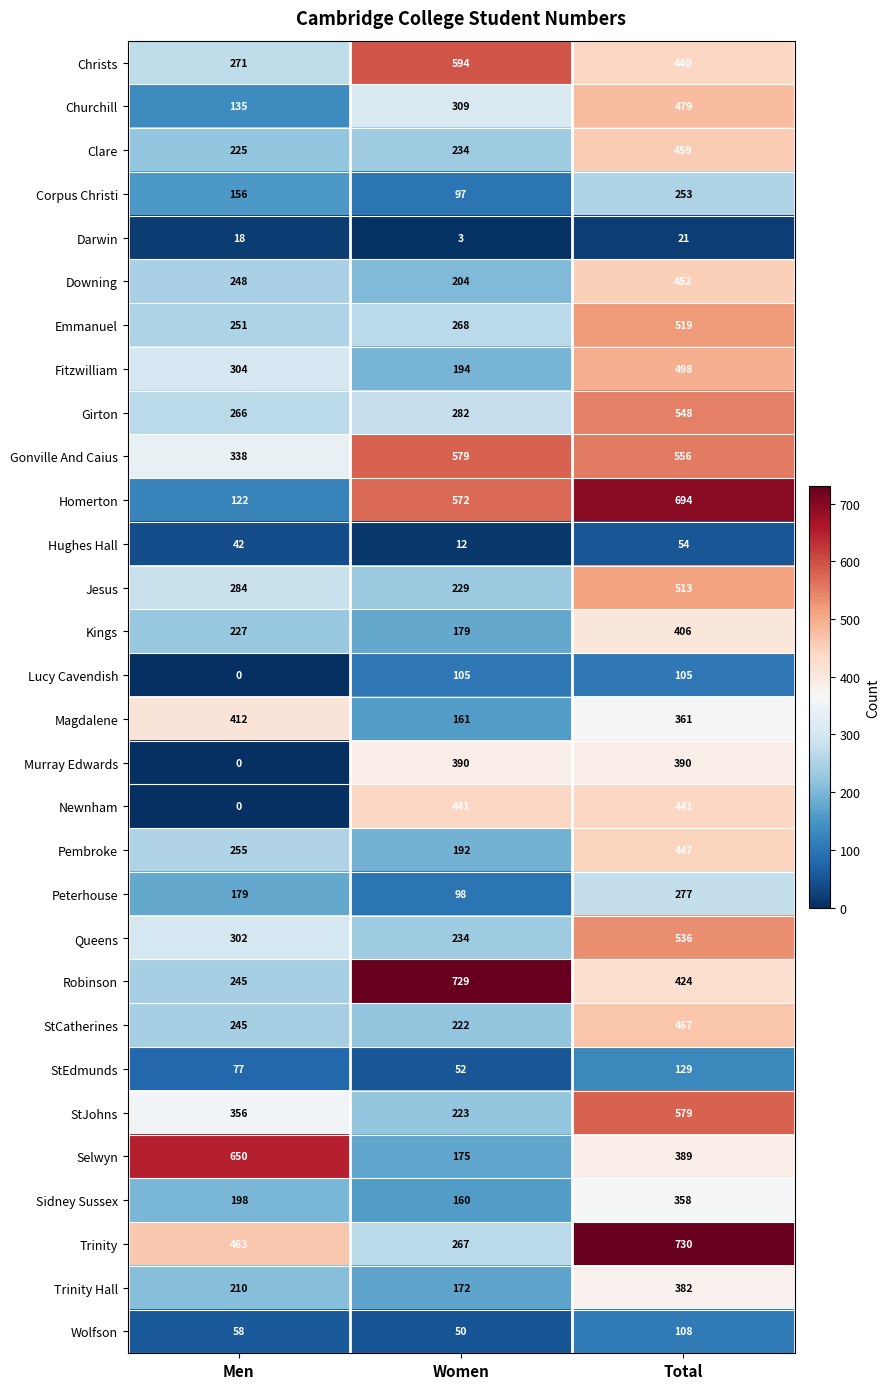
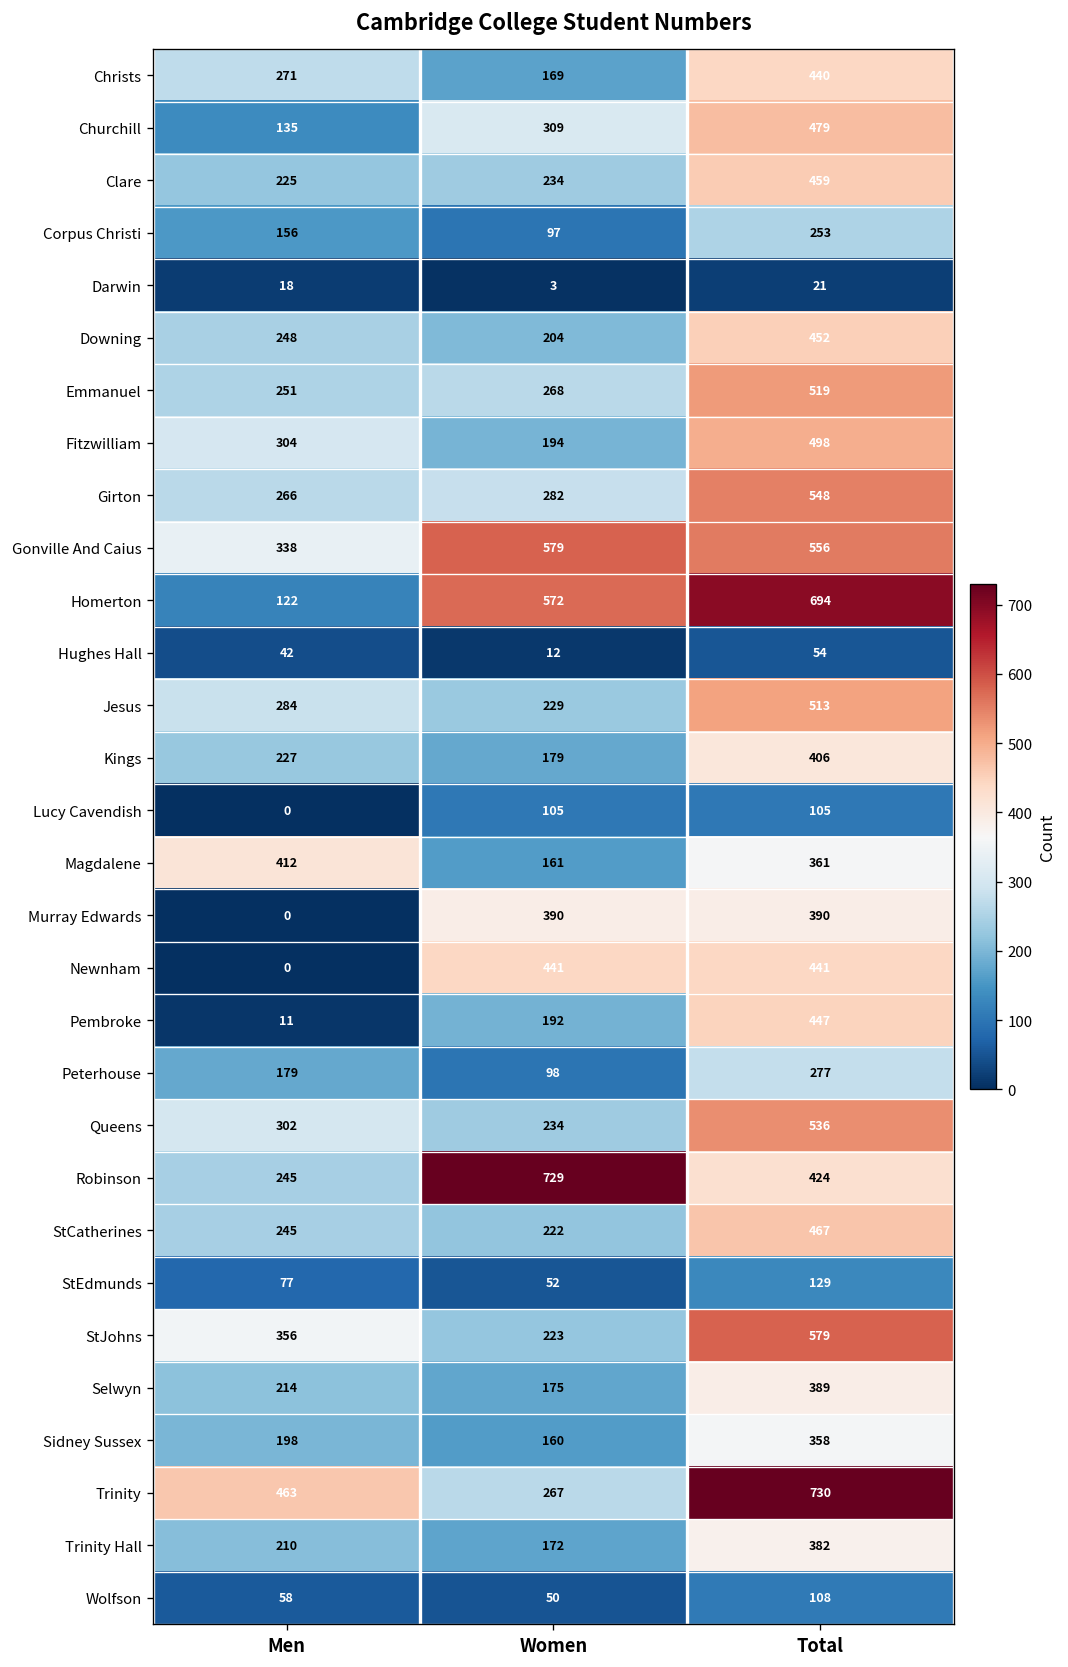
  {
    "Christs": {
      "Men": 271,
-     "Women": 594,
+     "Women": 169,
      "Total": 440
    },
    "Churchill": {
      "Men": 135,
      "Women": 309,
      "Total": 479
    },
    "Clare": {
      "Men": 225,
      "Women": 234,
      "Total": 459
    },
    "Corpus Christi": {
      "Men": 156,
      "Women": 97,
      "Total": 253
    },
    "Darwin": {
      "Men": 18,
      "Women": 3,
      "Total": 21
    },
    "Downing": {
      "Men": 248,
      "Women": 204,
      "Total": 452
    },
    "Emmanuel": {
      "Men": 251,
      "Women": 268,
      "Total": 519
    },
    "Fitzwilliam": {
      "Men": 304,
      "Women": 194,
      "Total": 498
    },
    "Girton": {
      "Men": 266,
      "Women": 282,
      "Total": 548
    },
    "Gonville And Caius": {
      "Men": 338,
      "Women": 579,
      "Total": 556
    },
    "Homerton": {
      "Men": 122,
      "Women": 572,
      "Total": 694
    },
    "Hughes Hall": {
      "Men": 42,
      "Women": 12,
      "Total": 54
    },
    "Jesus": {
      "Men": 284,
      "Women": 229,
      "Total": 513
    },
    "Kings": {
      "Men": 227,
      "Women": 179,
      "Total": 406
    },
    "Lucy Cavendish": {
      "Men": 0,
      "Women": 105,
      "Total": 105
    },
    "Magdalene": {
      "Men": 412,
      "Women": 161,
      "Total": 361
    },
    "Murray Edwards": {
      "Men": 0,
      "Women": 390,
      "Total": 390
    },
    "Newnham": {
      "Men": 0,
      "Women": 441,
      "Total": 441
    },
    "Pembroke": {
-     "Men": 255,
+     "Men": 11,
      "Women": 192,
      "Total": 447
    },
    "Peterhouse": {
      "Men": 179,
      "Women": 98,
      "Total": 277
    },
    "Queens": {
      "Men": 302,
      "Women": 234,
      "Total": 536
    },
    "Robinson": {
      "Men": 245,
      "Women": 729,
      "Total": 424
    },
    "StCatherines": {
      "Men": 245,
      "Women": 222,
      "Total": 467
    },
    "StEdmunds": {
      "Men": 77,
      "Women": 52,
      "Total": 129
    },
    "StJohns": {
      "Men": 356,
      "Women": 223,
      "Total": 579
    },
    "Selwyn": {
-     "Men": 650,
+     "Men": 214,
      "Women": 175,
      "Total": 389
    },
    "Sidney Sussex": {
      "Men": 198,
      "Women": 160,
      "Total": 358
    },
    "Trinity": {
      "Men": 463,
      "Women": 267,
      "Total": 730
    },
    "Trinity Hall": {
      "Men": 210,
      "Women": 172,
      "Total": 382
    },
    "Wolfson": {
      "Men": 58,
      "Women": 50,
      "Total": 108
    }
  }
